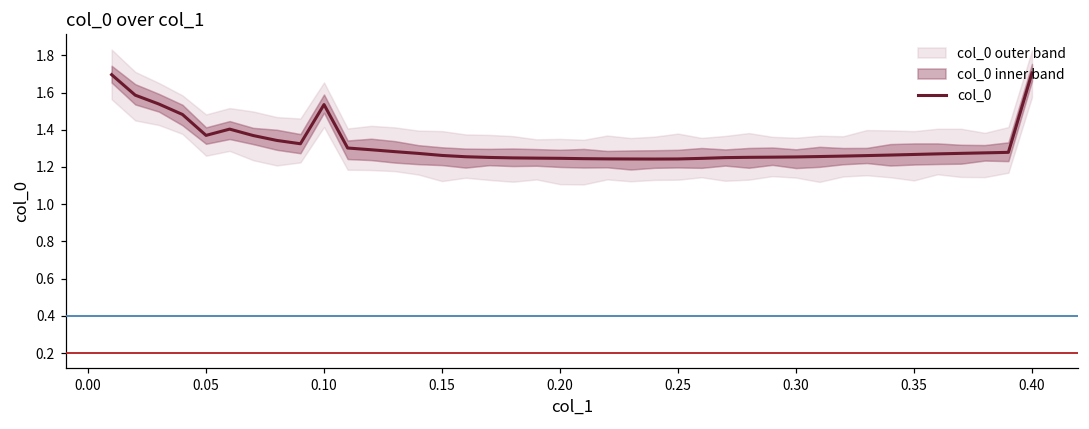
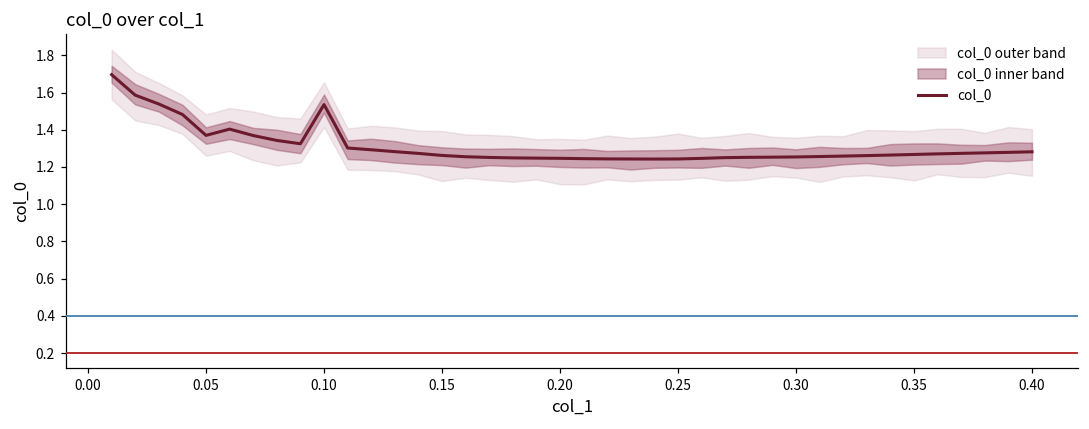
  {
    "col_0": {
      "0.05": 1.37,
      "0.10": 1.54,
      "0.15": 1.26,
      "0.20": 1.25,
      "0.25": 1.24,
      "0.30": 1.25,
      "0.35": 1.27,
-     "0.40": 1.70
+     "0.40": 1.28
    }
  }
